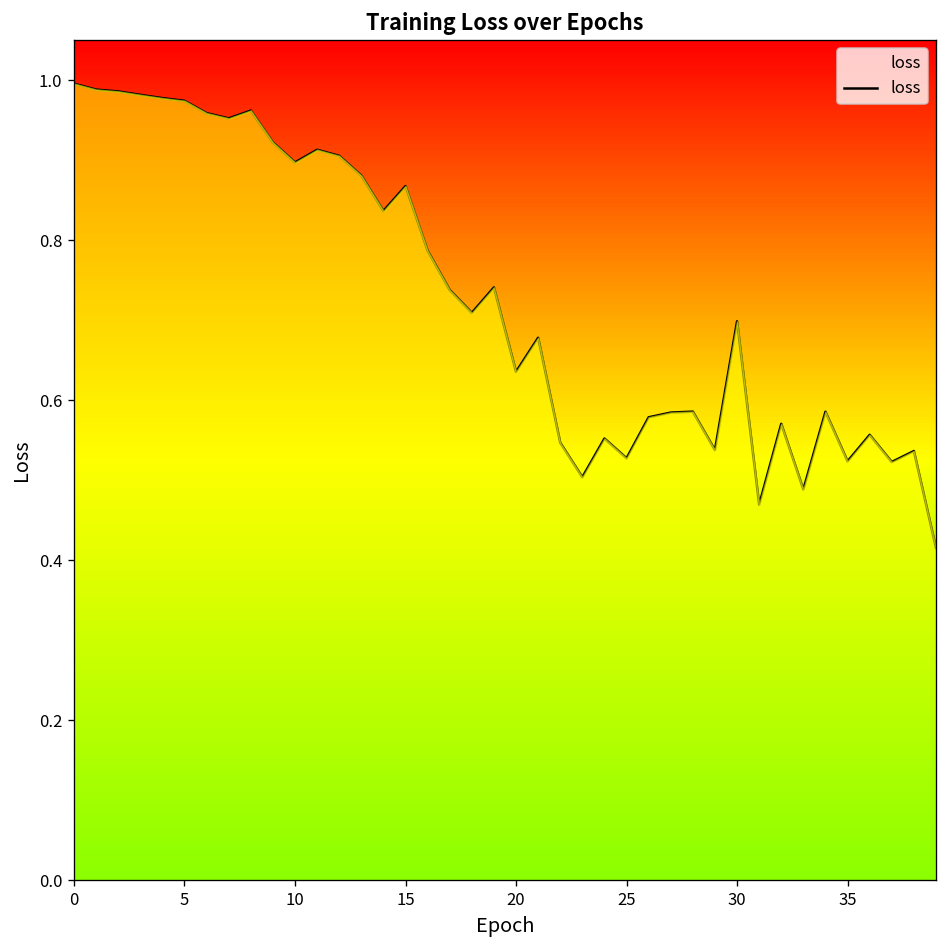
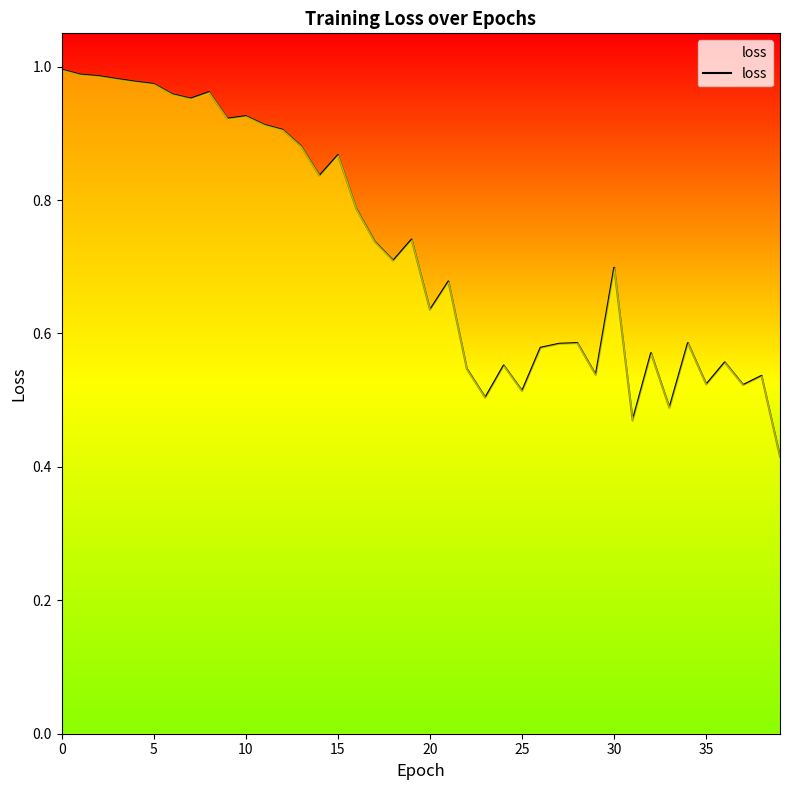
  {
    "0": 1.00,
    "5": 0.97,
-   "10": 0.90,
+   "10": 0.93,
    "15": 0.87,
    "20": 0.64,
-   "25": 0.53,
+   "25": 0.51,
    "30": 0.70,
    "35": 0.52
  }
